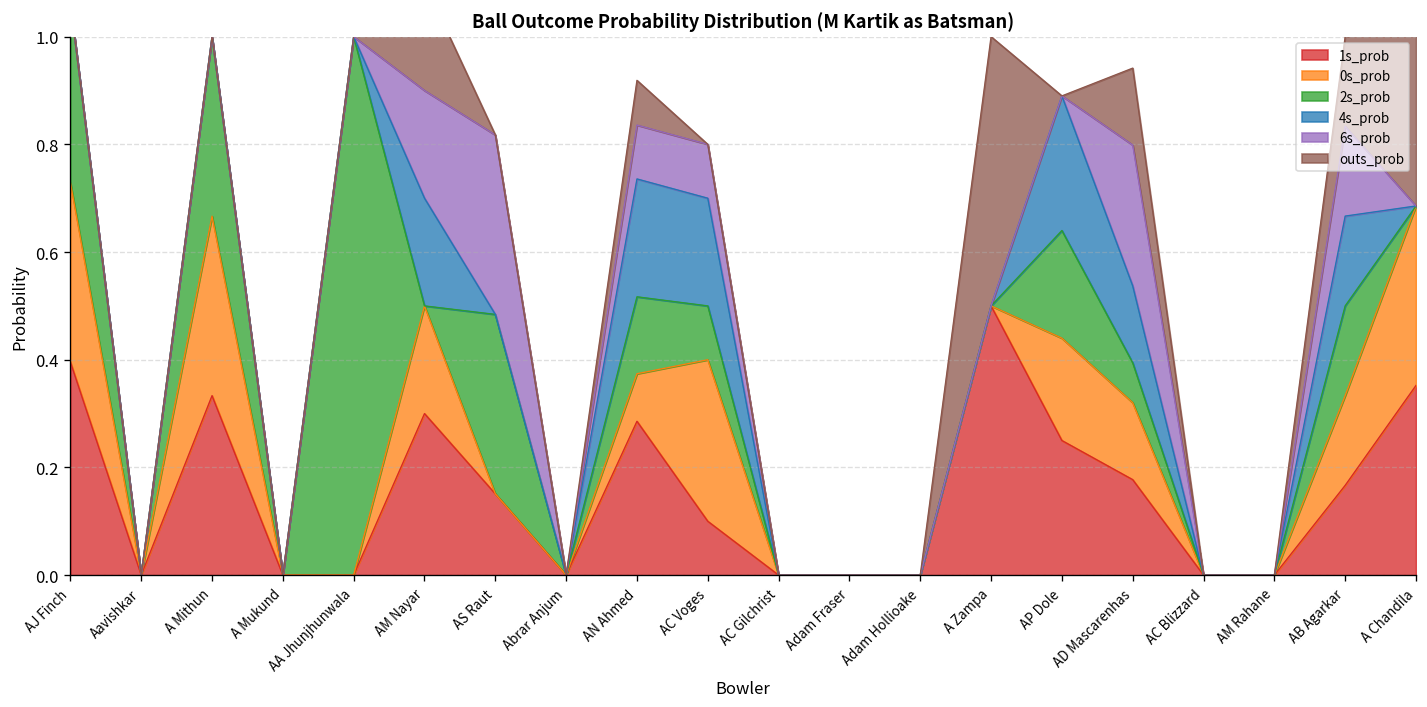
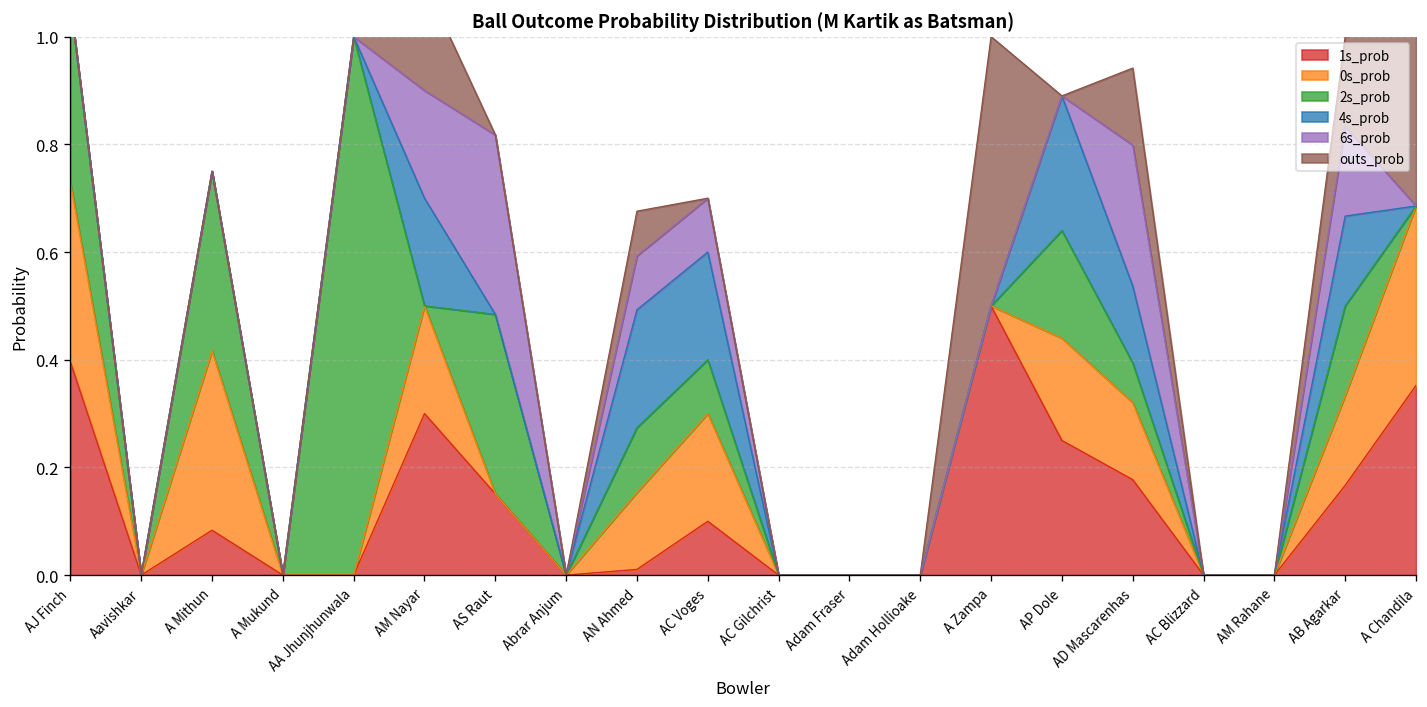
  {
    "1s_prob": {
      "AJ Finch": 0.40,
-     "A Mithun": 0.33,
+     "A Mithun": 0.08,
      "AM Nayar": 0.30,
-     "AN Ahmed": 0.29,
+     "AN Ahmed": 0.01,
      "AC Voges": 0.10,
      "AP Dole": 0.25,
      "AD Mascarenhas": 0.18,
      "AB Agarkar": 0.17,
      "A Chandila": 0.35
    },
    "0s_prob": {
      "AJ Finch": 0.33,
      "A Mithun": 0.33,
-     "AN Ahmed": 0.09,
-     "AC Voges": 0.3,
+     "AN Ahmed": 0.14,
+     "AC Voges": 0.2,
      "AP Dole": 0.19,
      "AD Mascarenhas": 0.14,
      "AB Agarkar": 0.17
    },
    "2s_prob": {
-     "AN Ahmed": 0.14,
+     "AN Ahmed": 0.12,
      "AC Voges": 0.10,
      "AP Dole": 0.20,
      "AD Mascarenhas": 0.07,
      "AB Agarkar": 0.17
    },
    "4s_prob": {
      "AM Nayar": 0.20,
      "AN Ahmed": 0.22,
      "AC Voges": 0.20,
      "AD Mascarenhas": 0.14,
      "AB Agarkar": 0.17
    },
    "6s_prob": {
      "AM Nayar": 0.20,
      "AN Ahmed": 0.10,
      "AD Mascarenhas": 0.26
    },
    "outs_prob": {
      "AN Ahmed": 0.08,
      "A Zampa": 0.50,
      "AD Mascarenhas": 0.14,
      "AB Agarkar": 0.17
    }
  }
